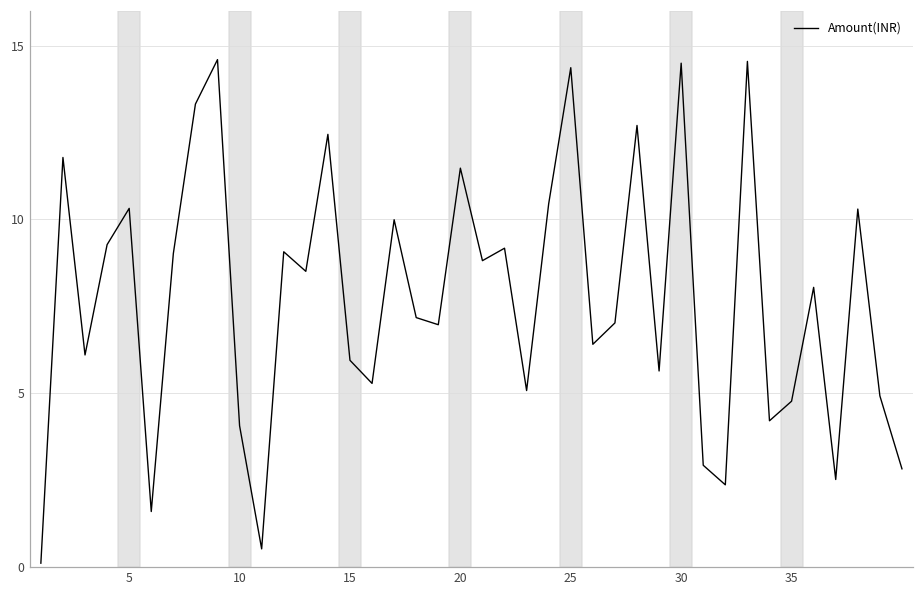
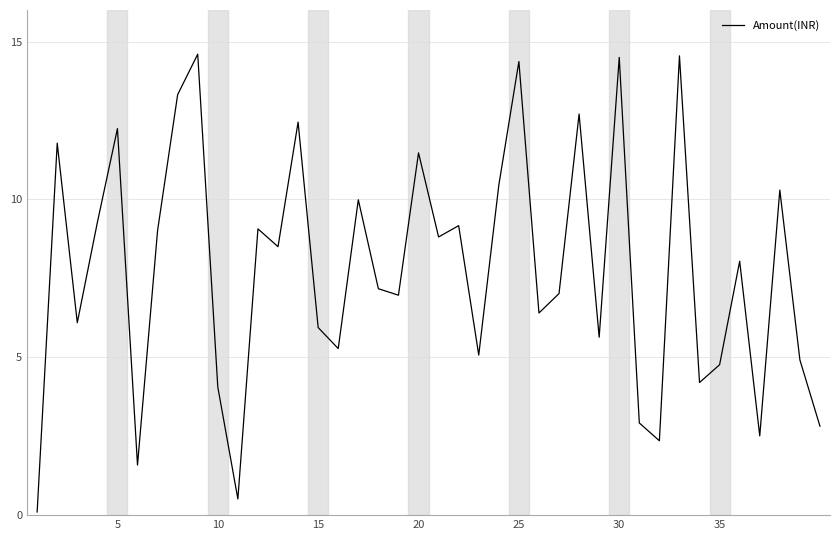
  {
-   "5": 10.3,
+   "5": 12.2,
    "10": 4.1,
    "15": 5.9,
    "20": 11.5,
    "25": 14.4,
    "30": 14.5,
    "35": 4.8
  }
